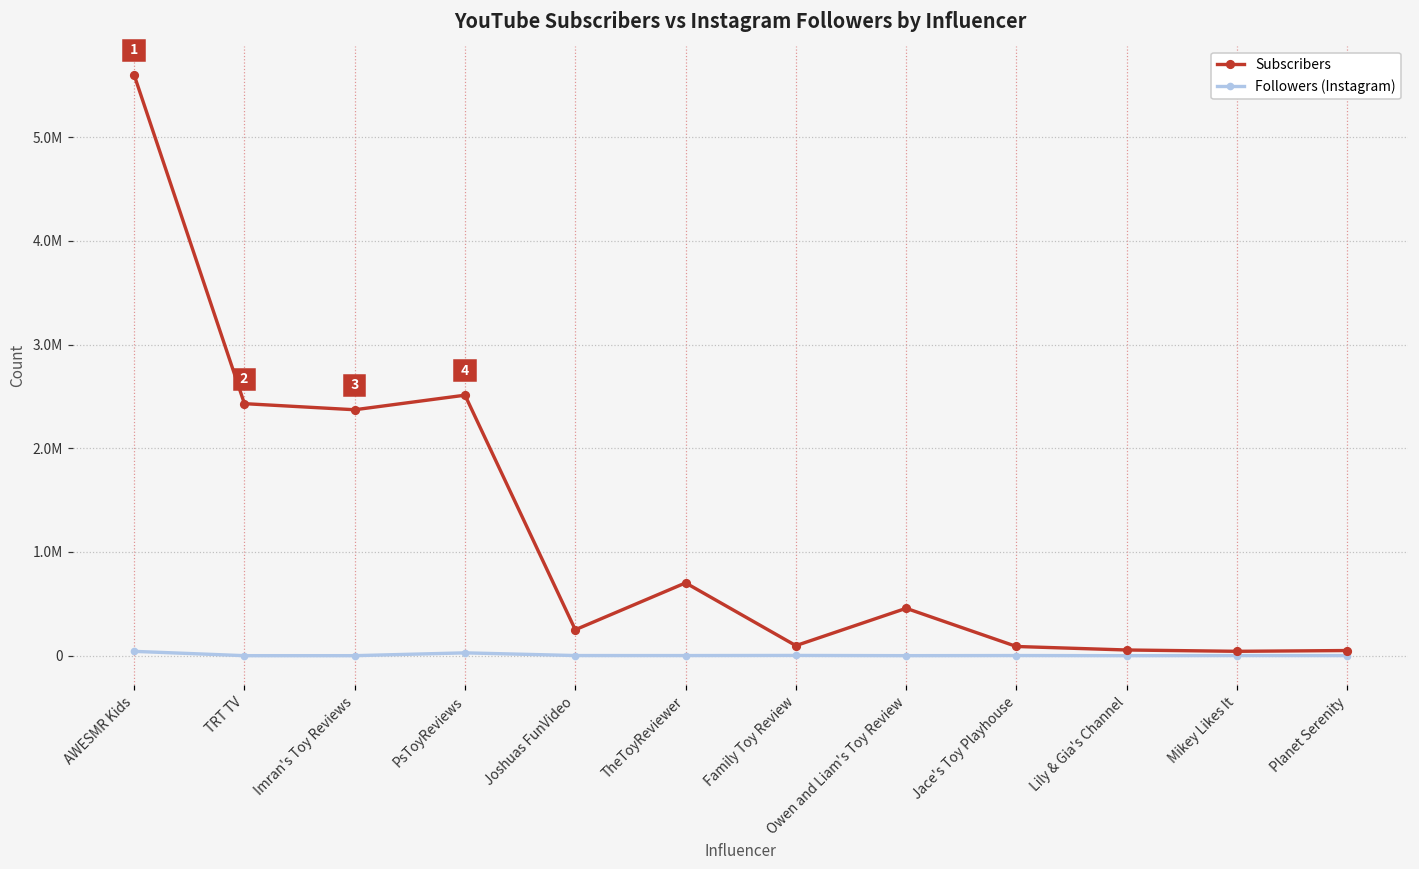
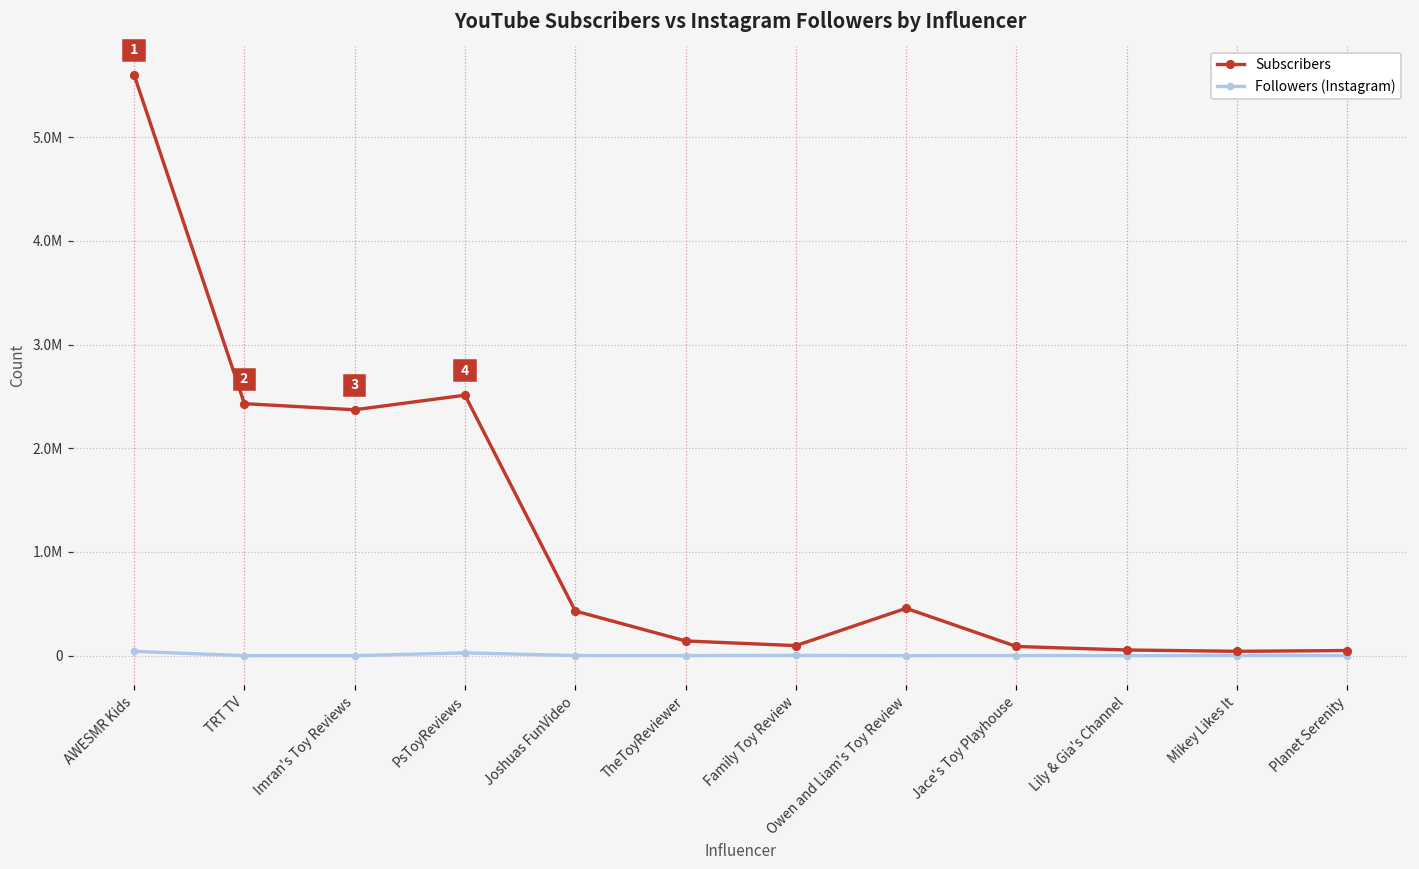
  {
    "Subscribers": {
-     "Joshuas FunVideo": 300000,
-     "TheToyReviewer": 700000,
+     "Joshuas FunVideo": 400000,
+     "TheToyReviewer": 100000,
      "Family Toy Review": 100000,
      "Owen and Liam's Toy Review": 500000,
      "Jace's Toy Playhouse": 100000,
      "Lily & Gia's Channel": 100000,
      "Mikey Likes It": 0,
      "Planet Serenity": 0
    },
    "Followers (Instagram)": {
      "AWESMR Kids": 0,
      "TRT TV": 0,
      "Imran's Toy Reviews": 0,
      "PsToyReviews": 0,
      "Joshuas FunVideo": 0,
      "TheToyReviewer": 0,
      "Family Toy Review": 0,
      "Owen and Liam's Toy Review": 0,
      "Jace's Toy Playhouse": 0,
      "Lily & Gia's Channel": 0,
      "Mikey Likes It": 0,
      "Planet Serenity": 0
    }
  }
